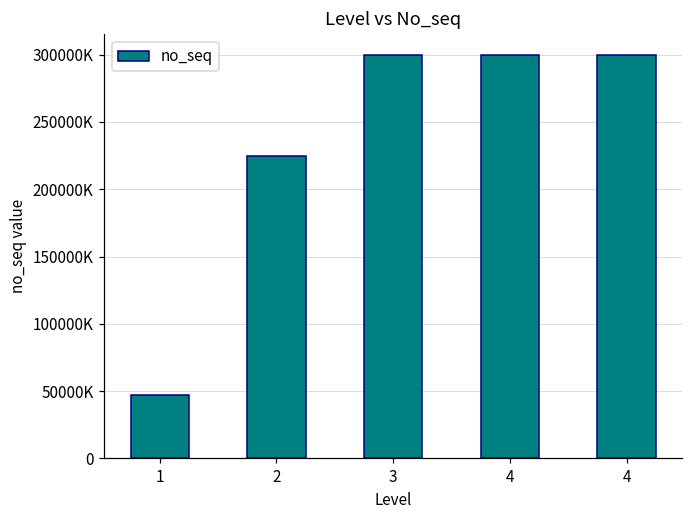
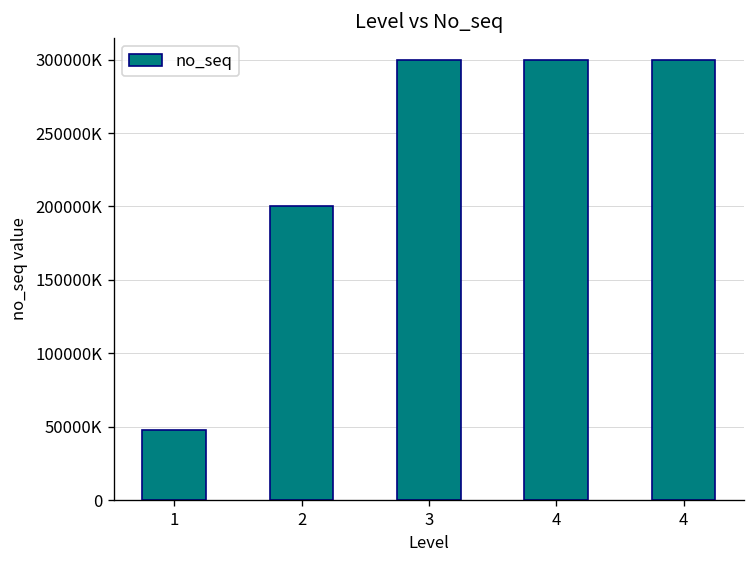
  {
    "1": 47000000,
-   "2": 225000000,
+   "2": 200000000,
    "3": 300000000
  }
